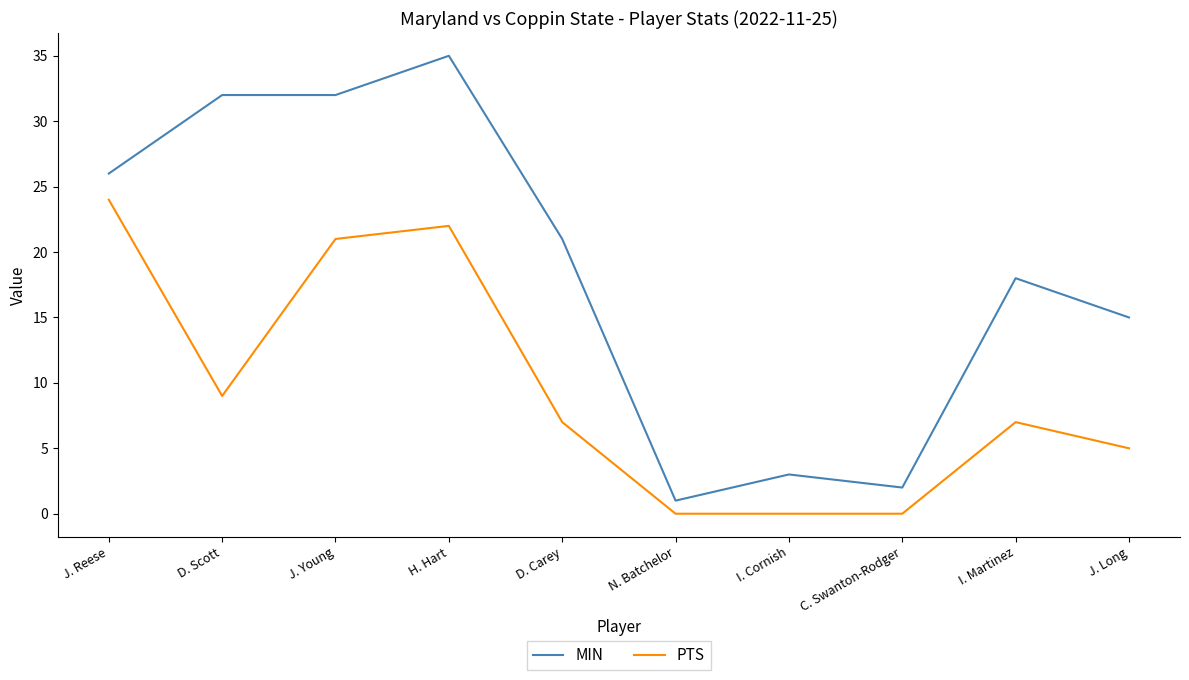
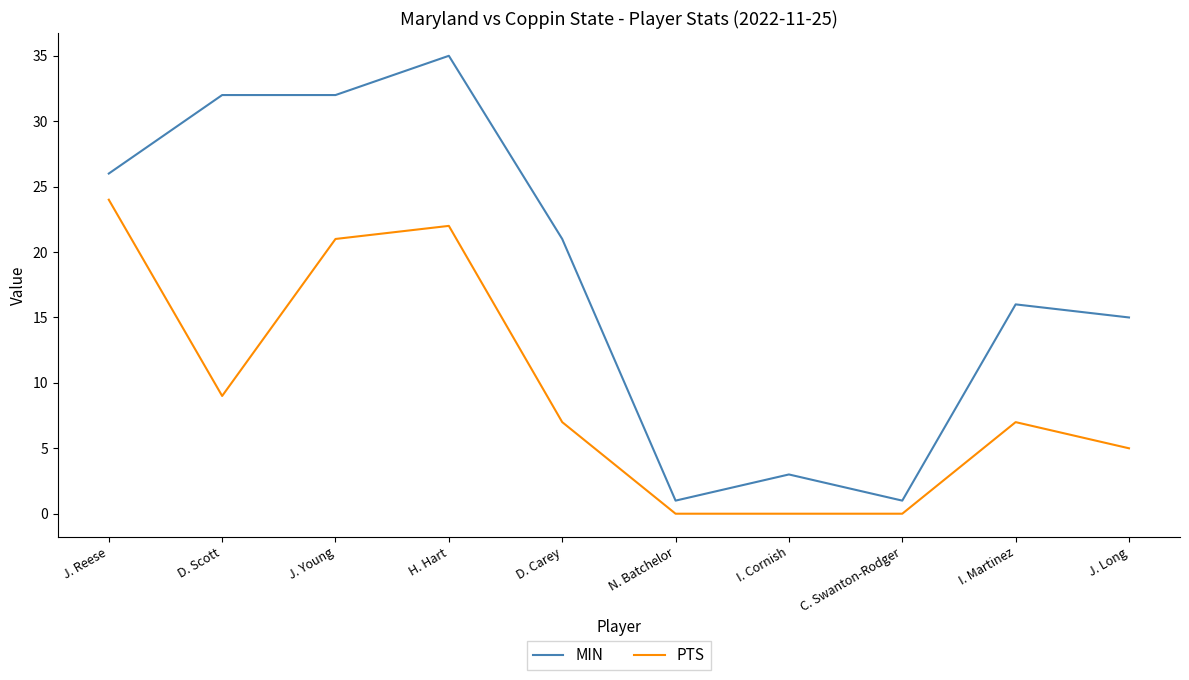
  {
    "MIN": {
      "J. Reese": 26,
      "D. Scott": 32,
      "J. Young": 32,
      "H. Hart": 35,
      "D. Carey": 21,
      "N. Batchelor": 1,
      "I. Cornish": 3,
-     "C. Swanton-Rodger": 2,
-     "I. Martinez": 18,
+     "C. Swanton-Rodger": 1,
+     "I. Martinez": 16,
      "J. Long": 15
    },
    "PTS": {
      "J. Reese": 24,
      "D. Scott": 9,
      "J. Young": 21,
      "H. Hart": 22,
      "D. Carey": 7,
      "N. Batchelor": 0,
      "I. Cornish": 0,
      "C. Swanton-Rodger": 0,
      "I. Martinez": 7,
      "J. Long": 5
    }
  }
